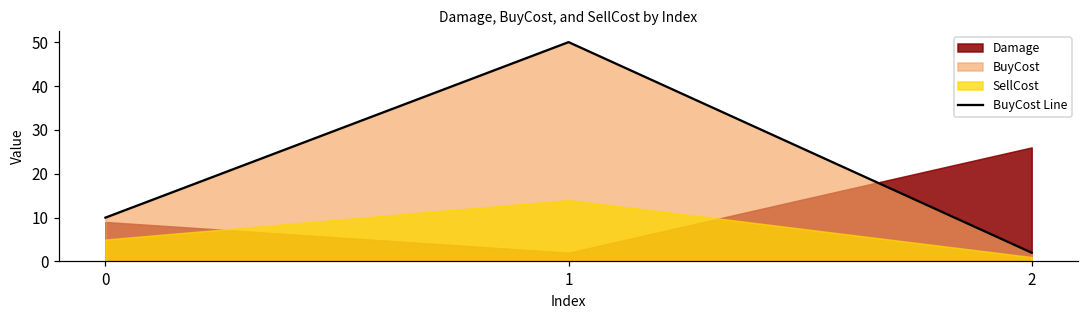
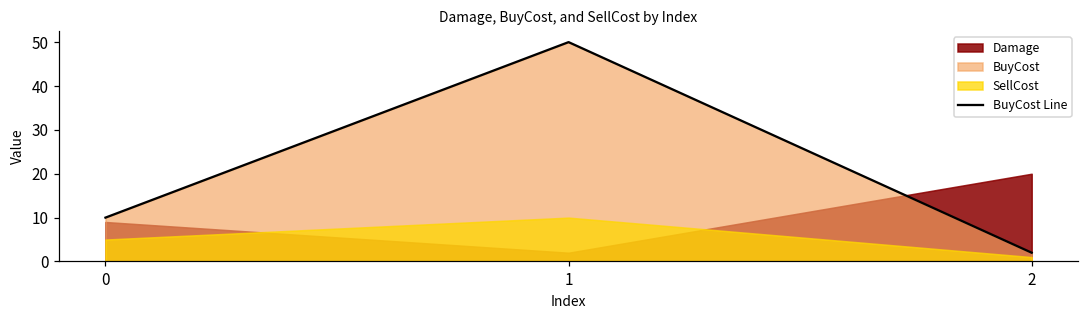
  {
    "Damage": {
      "0": 9,
      "1": 2,
-     "2": 26
+     "2": 20
    },
    "BuyCost": {
      "0": 10,
      "1": 50,
      "2": 2
    },
    "SellCost": {
      "0": 5,
-     "1": 14,
+     "1": 10,
      "2": 1
    }
  }
